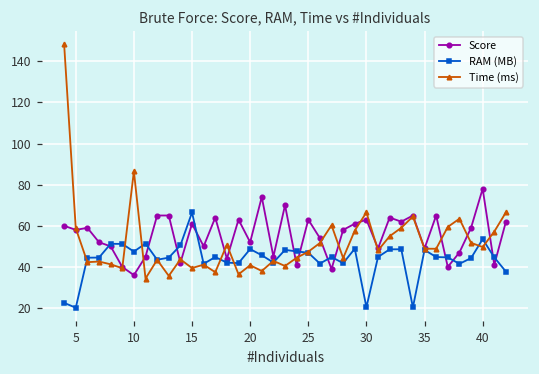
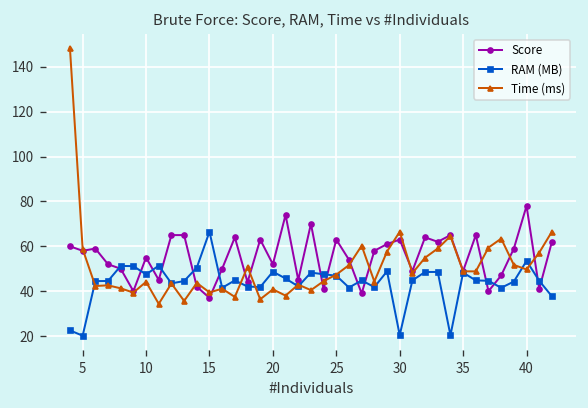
  {
    "Score": {
-     "10": 36,
-     "15": 61,
+     "10": 55,
+     "15": 37,
      "20": 52,
      "25": 63,
      "30": 63,
      "40": 78
    },
    "RAM (MB)": {
      "5": 20,
      "10": 47,
      "15": 66,
      "20": 49,
      "30": 20,
      "40": 53
    },
    "Time (ms)": {
-     "10": 86,
+     "10": 44,
      "15": 39,
      "20": 41,
      "30": 66,
      "40": 50
    }
  }
